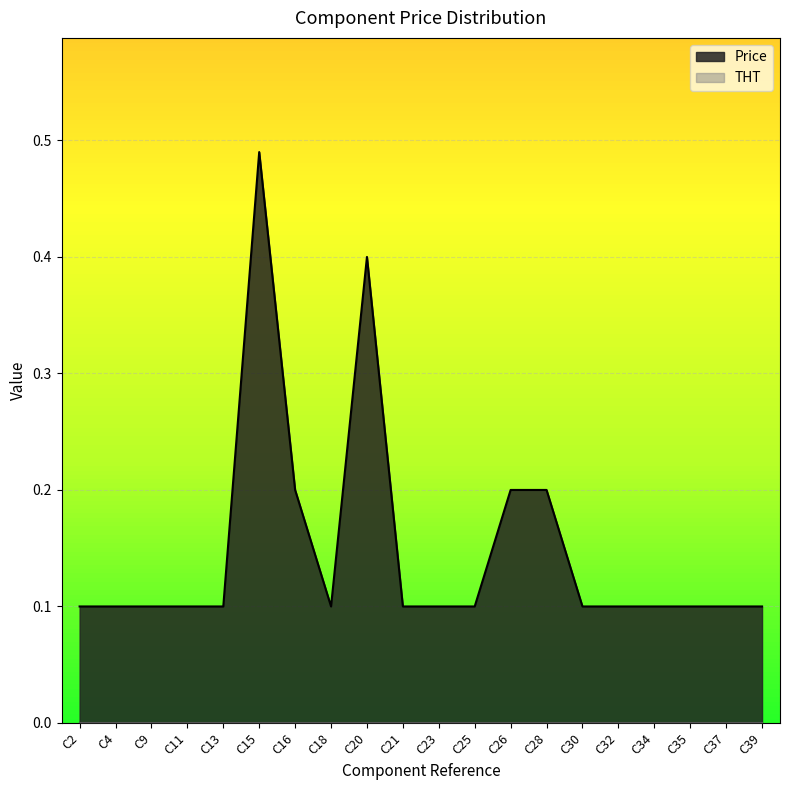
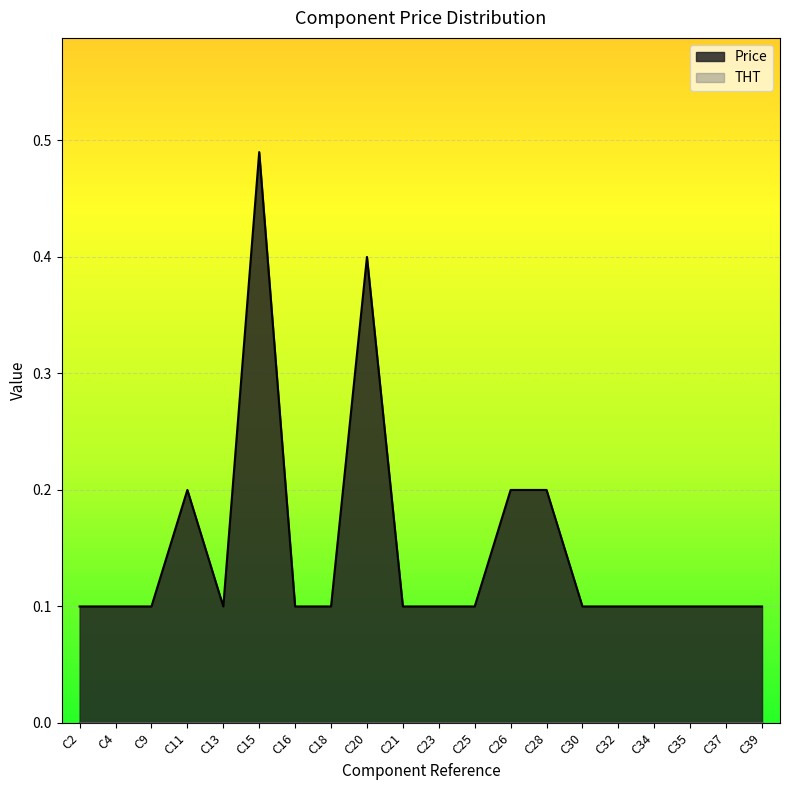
  {
    "Price": {
      "C2": 0.1,
      "C4": 0.1,
      "C9": 0.1,
-     "C11": 0.1,
+     "C11": 0.2,
      "C13": 0.1,
      "C15": 0.490,
-     "C16": 0.2,
+     "C16": 0.1,
      "C18": 0.1,
      "C20": 0.4,
      "C21": 0.1,
      "C23": 0.1,
      "C25": 0.1,
      "C26": 0.2,
      "C28": 0.2,
      "C30": 0.1,
      "C32": 0.1,
      "C34": 0.1,
      "C35": 0.1,
      "C37": 0.1,
      "C39": 0.1
    },
    "THT": {
      "C2": 0.0,
      "C4": 0.0,
      "C9": 0.0,
      "C11": 0.0,
      "C13": 0.0,
      "C15": 0.0,
      "C16": 0.0,
      "C18": 0.0,
      "C20": 0.0,
      "C21": 0.0,
      "C23": 0.0,
      "C25": 0.0,
      "C26": 0.0,
      "C28": 0.0,
      "C30": 0.0,
      "C32": 0.0,
      "C34": 0.0,
      "C35": 0.0,
      "C37": 0.0,
      "C39": 0.0
    }
  }
